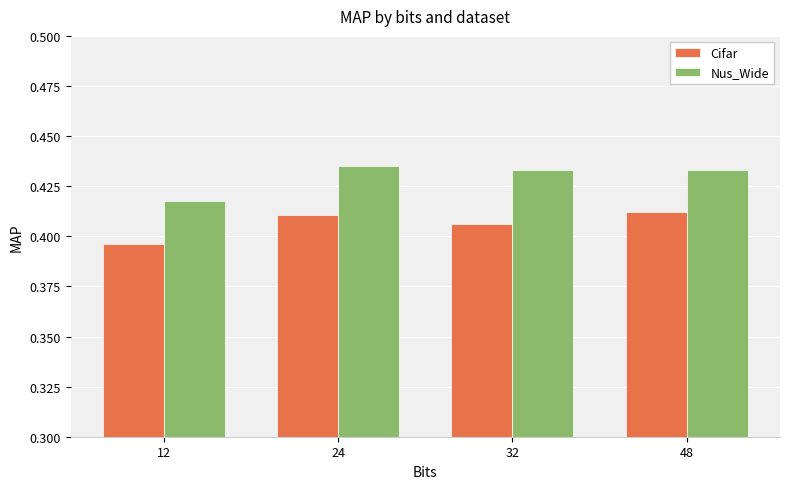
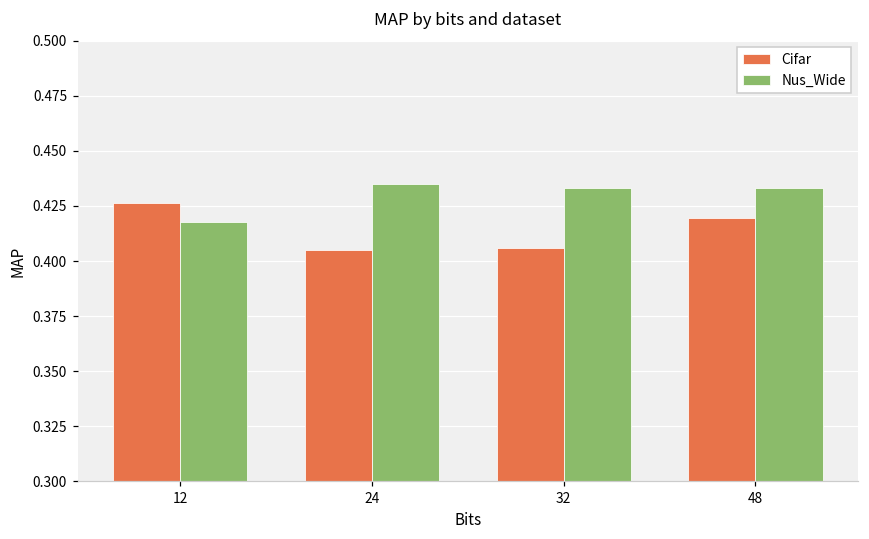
  {
    "Cifar": {
-     "12": 0.396,
-     "24": 0.411,
+     "12": 0.426,
+     "24": 0.405,
      "32": 0.406,
-     "48": 0.412
+     "48": 0.420
    },
    "Nus_Wide": {
      "12": 0.418,
      "24": 0.435,
      "32": 0.433,
      "48": 0.433
    }
  }
